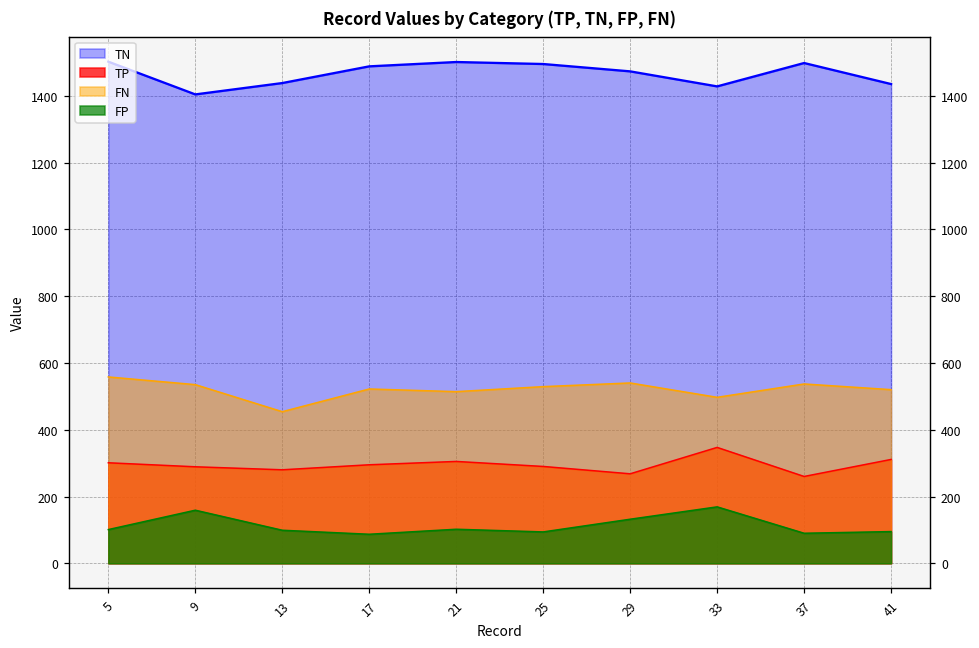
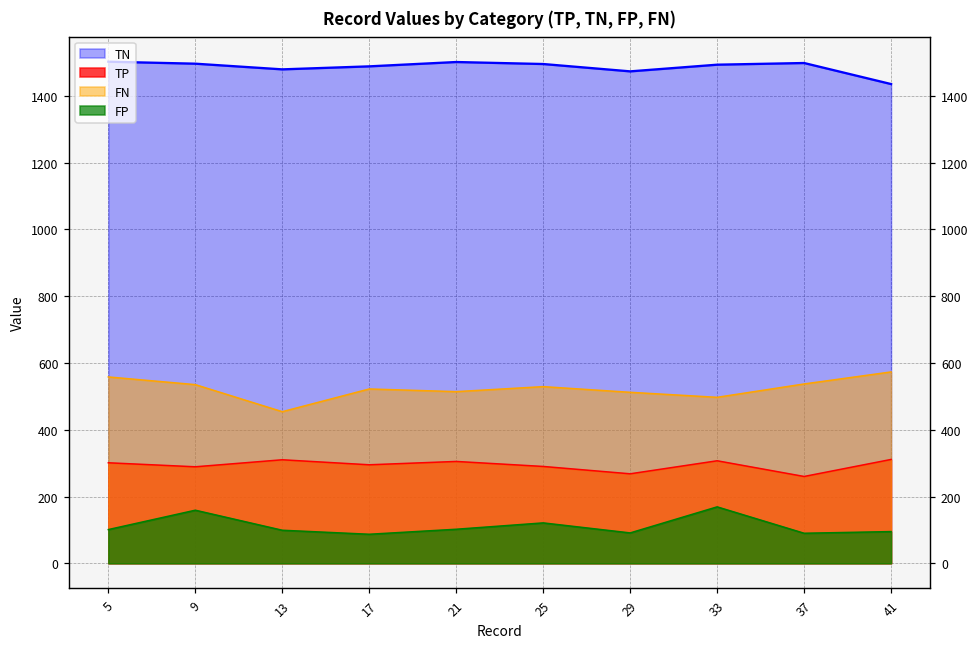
  {
    "TN": {
-     "9": 1400,
-     "13": 1440,
+     "9": 1500,
+     "13": 1480,
      "17": 1490,
      "21": 1500,
      "25": 1500,
      "29": 1470,
-     "33": 1430,
+     "33": 1490,
      "37": 1500,
      "41": 1440
    },
    "TP": {
      "5": 300,
      "9": 290,
-     "13": 280,
+     "13": 310,
      "17": 300,
      "21": 310,
      "25": 290,
      "29": 270,
-     "33": 350,
+     "33": 310,
      "37": 260,
      "41": 310
    },
    "FN": {
      "5": 560,
      "9": 540,
      "13": 450,
      "17": 520,
      "21": 510,
      "25": 530,
-     "29": 540,
+     "29": 510,
      "33": 500,
      "37": 540,
-     "41": 520
+     "41": 570
    },
    "FP": {
      "5": 100,
      "9": 160,
      "13": 100,
      "17": 90,
      "21": 100,
-     "25": 90,
-     "29": 130,
+     "25": 120,
+     "29": 90,
      "33": 170,
      "37": 90,
      "41": 100
    }
  }
